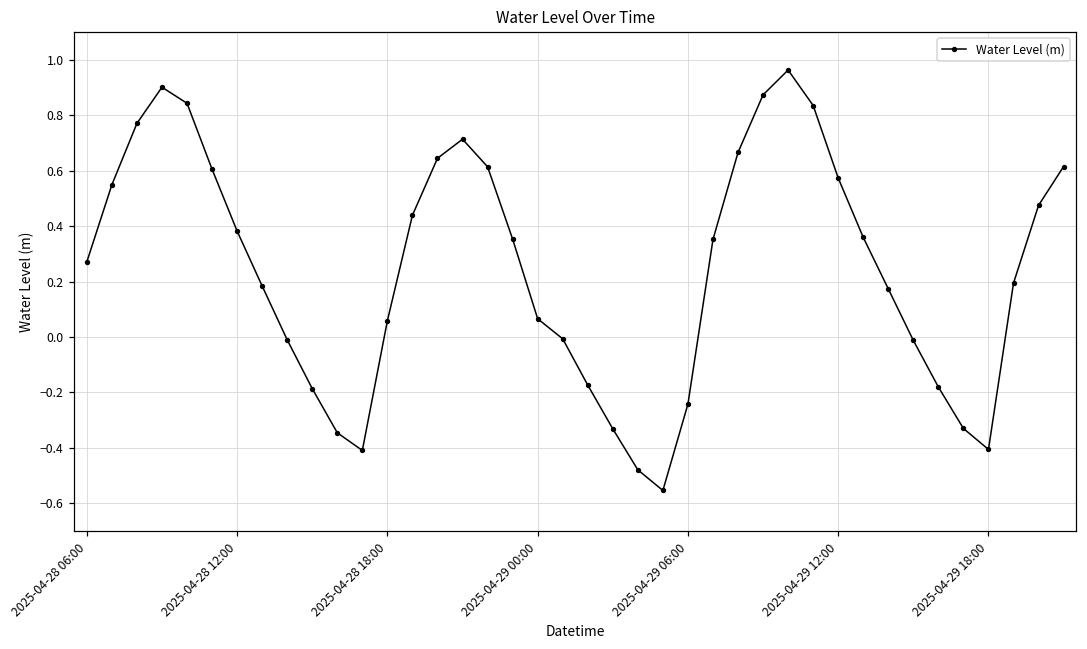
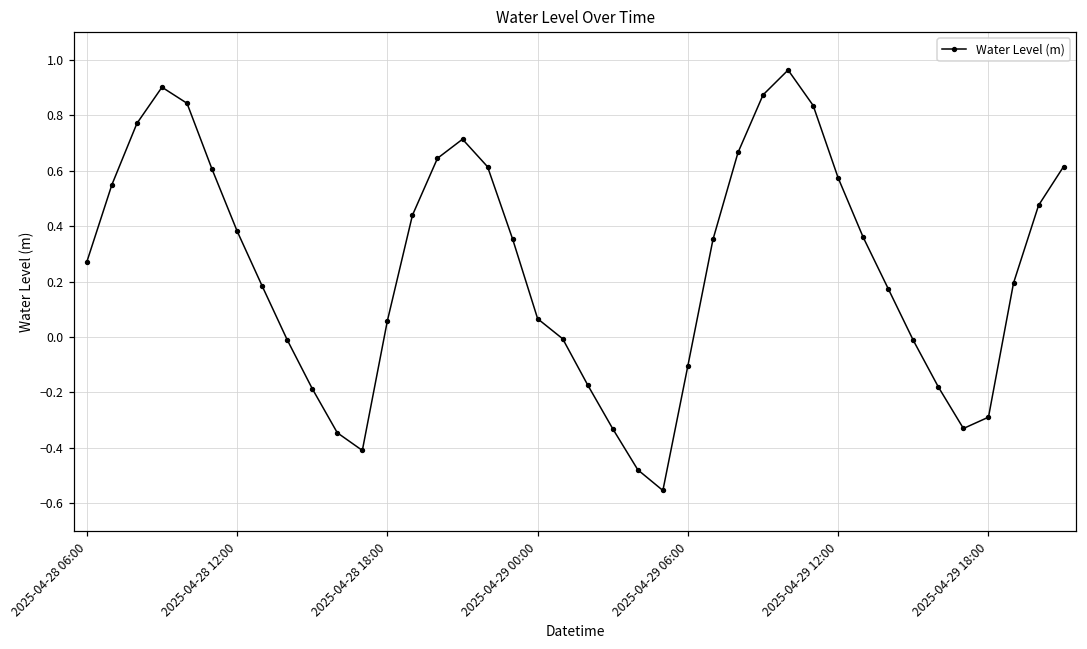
  {
    "2025-04-28 06:00": 0.27,
    "2025-04-28 12:00": 0.38,
    "2025-04-28 18:00": 0.06,
    "2025-04-29 00:00": 0.07,
-   "2025-04-29 06:00": -0.24,
+   "2025-04-29 06:00": -0.10,
    "2025-04-29 12:00": 0.57,
-   "2025-04-29 18:00": -0.41
+   "2025-04-29 18:00": -0.29
  }
